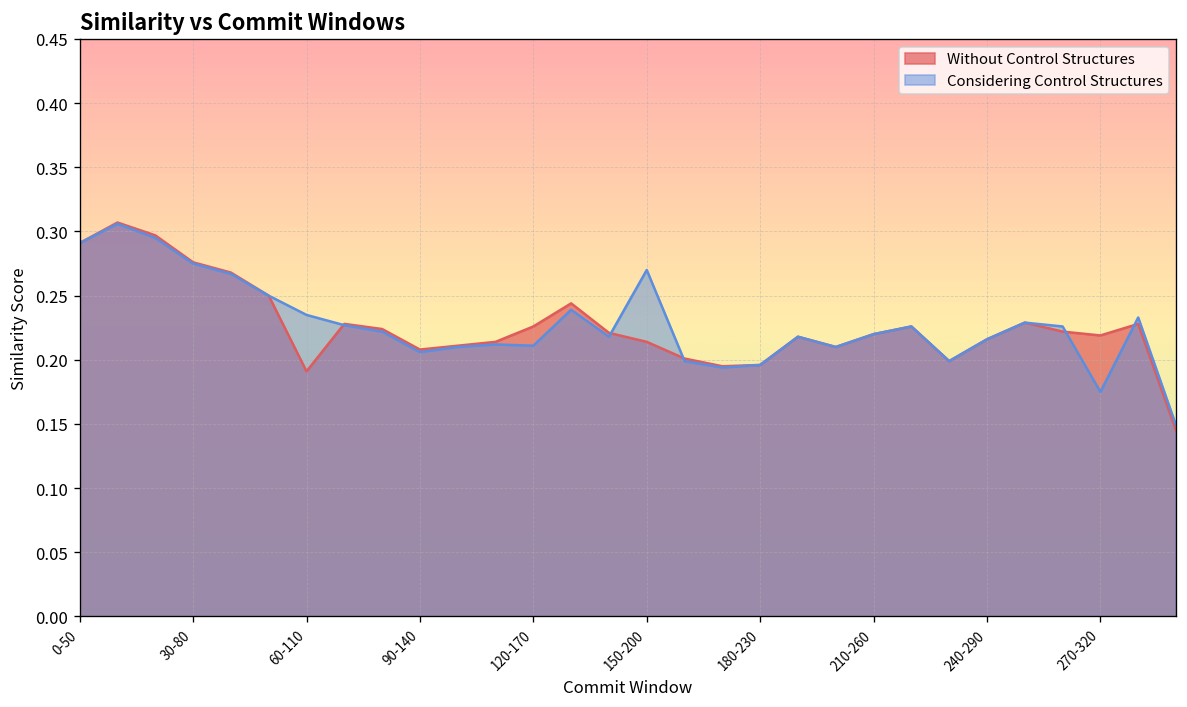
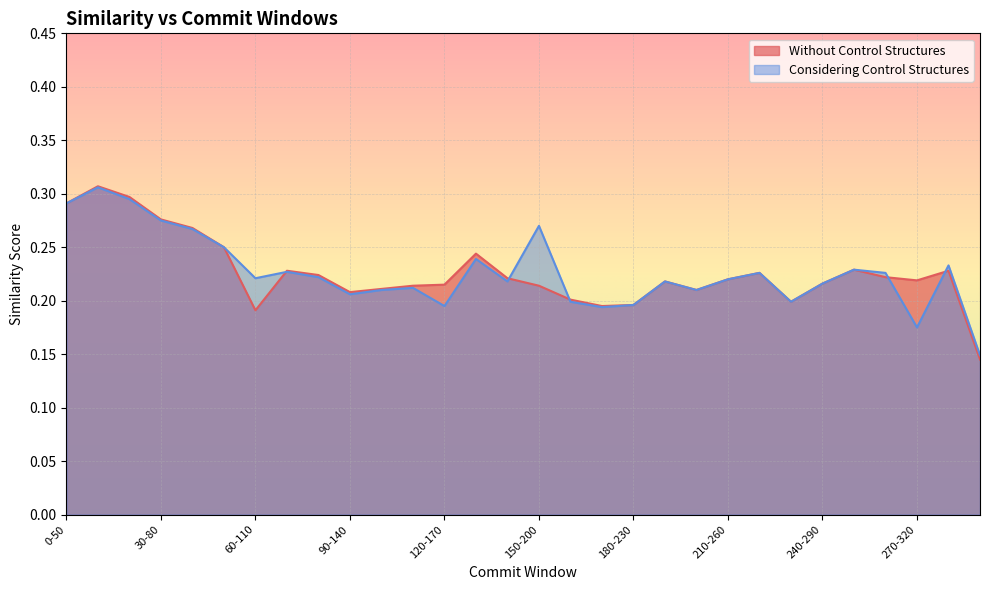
  {
    "Without Control Structures": {
      "60-110": 0.191,
-     "120-170": 0.226,
+     "120-170": 0.215,
      "150-200": 0.214,
      "270-320": 0.219
    },
    "Considering Control Structures": {
-     "60-110": 0.235,
-     "120-170": 0.211,
+     "60-110": 0.221,
+     "120-170": 0.195,
      "150-200": 0.270,
      "270-320": 0.175
    }
  }
